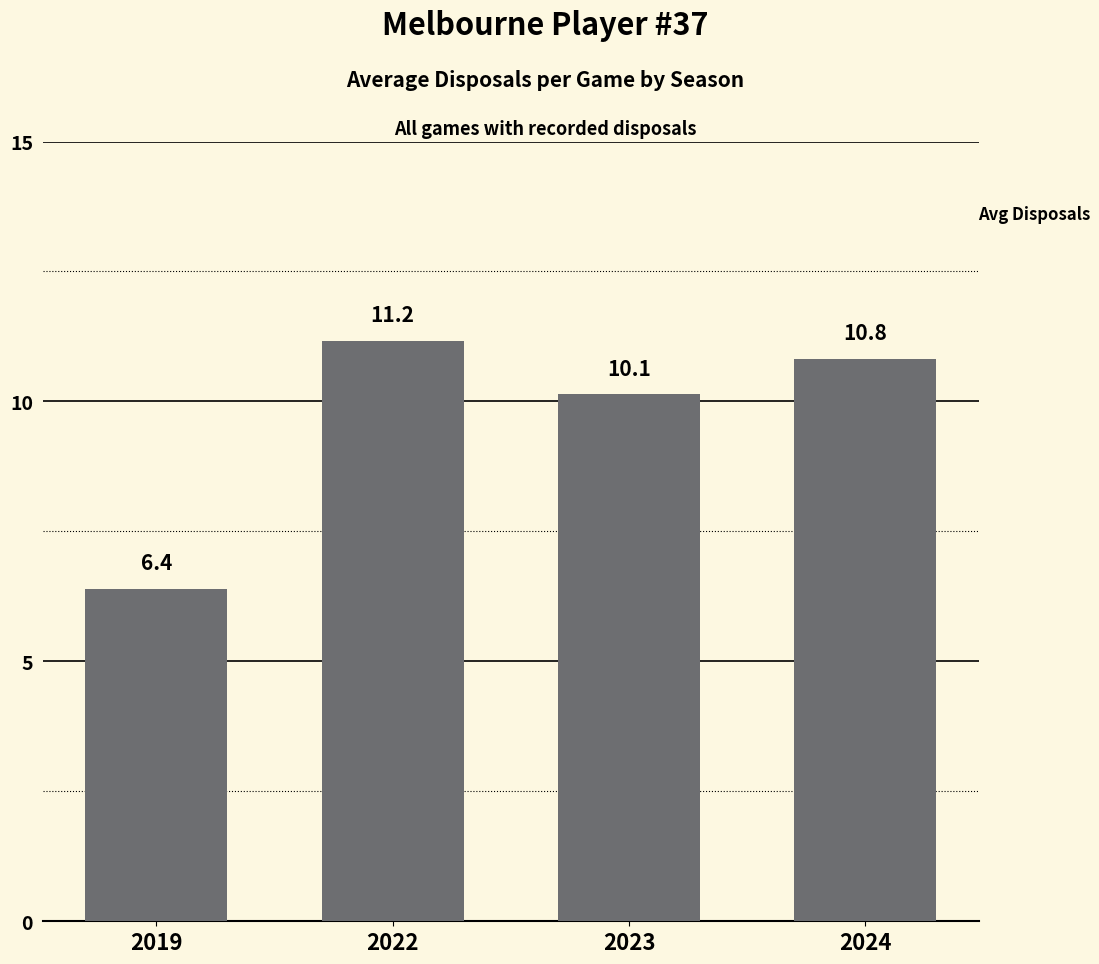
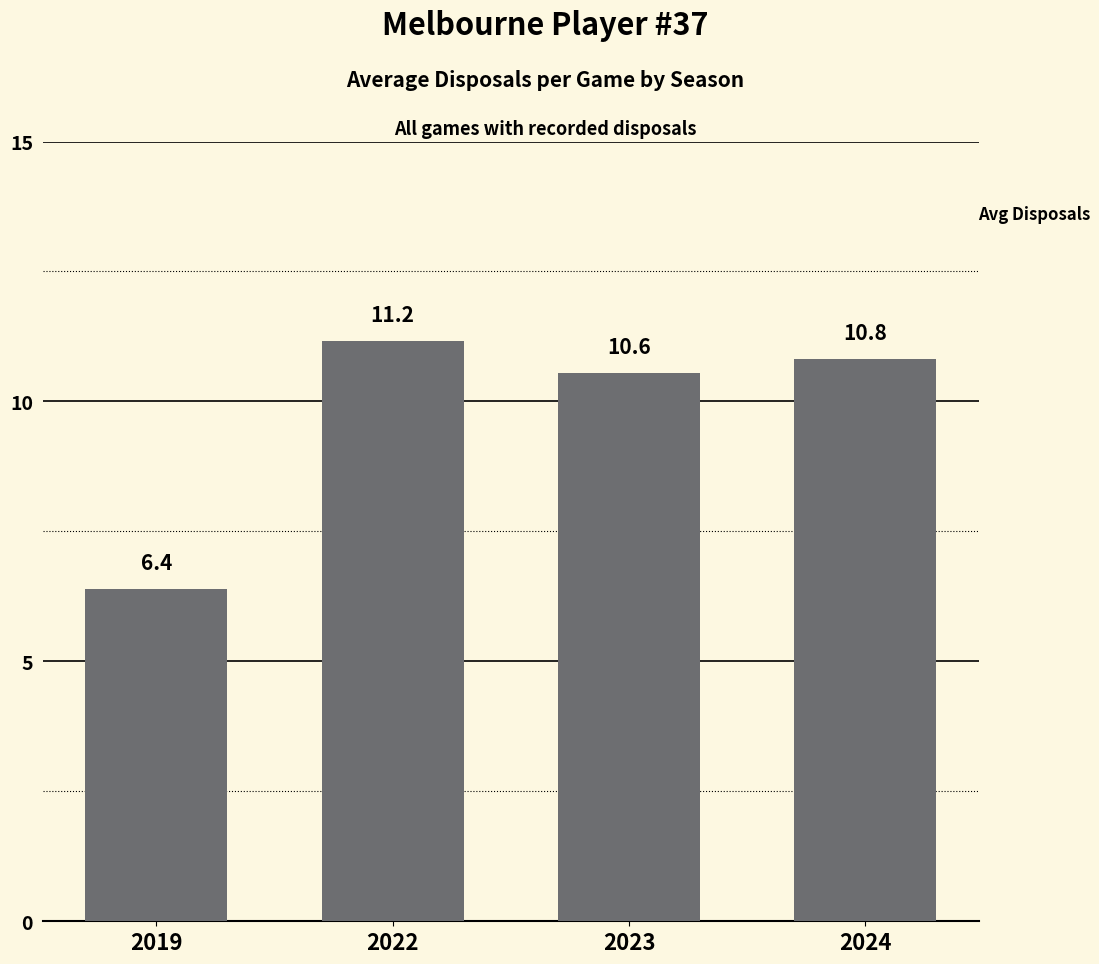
  {
    "2019": 6.4,
    "2022": 11.2,
-   "2023": 10.1,
+   "2023": 10.6,
    "2024": 10.8
  }
